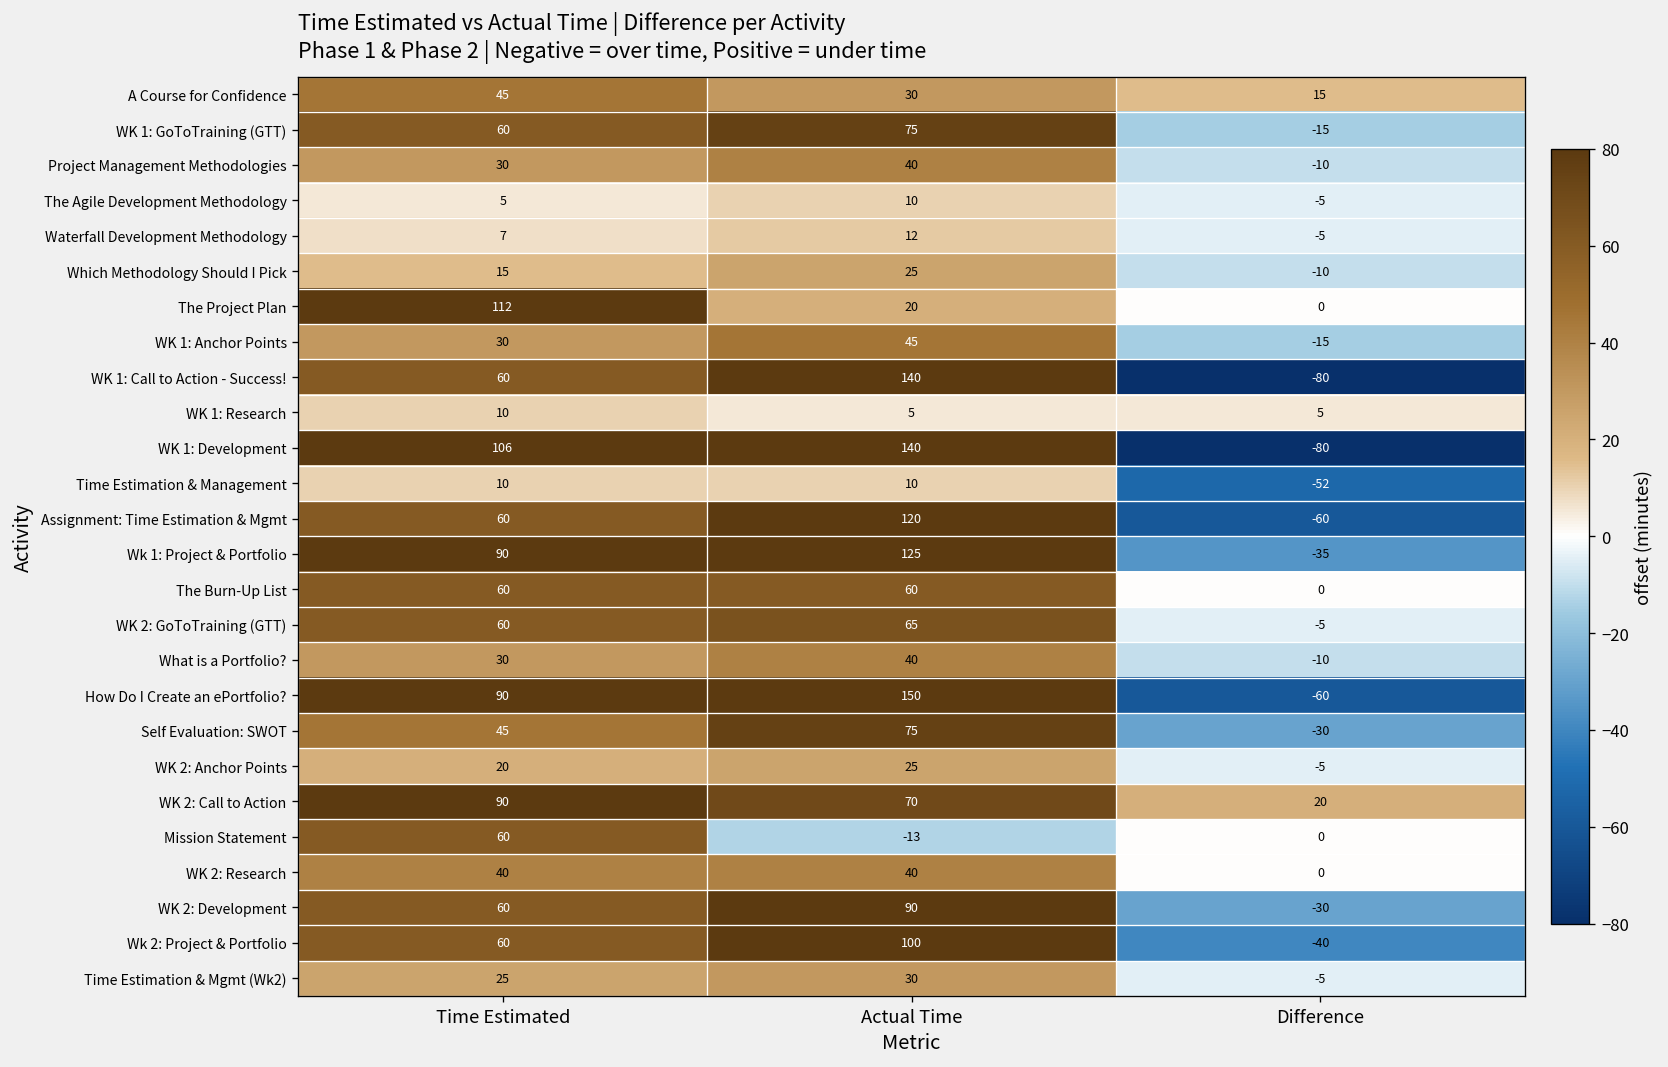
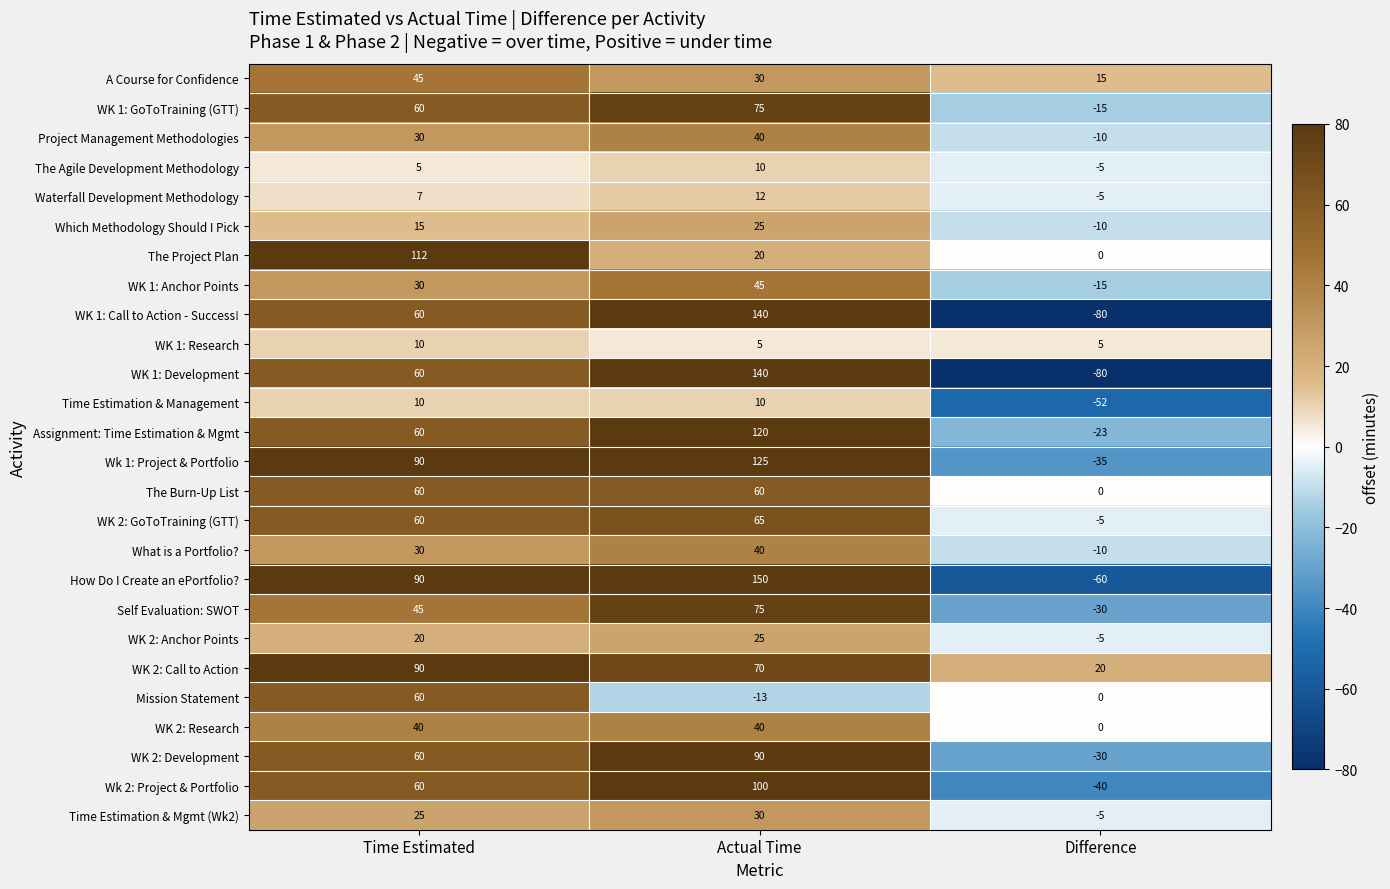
  {
    "A Course for Confidence": {
      "Time Estimated": 45,
      "Actual Time": 30,
      "Difference": 15
    },
    "WK 1: GoToTraining (GTT)": {
      "Time Estimated": 60,
      "Actual Time": 75,
      "Difference": -15
    },
    "Project Management Methodologies": {
      "Time Estimated": 30,
      "Actual Time": 40,
      "Difference": -10
    },
    "The Agile Development Methodology": {
      "Time Estimated": 5,
      "Actual Time": 10,
      "Difference": -5
    },
    "Waterfall Development Methodology": {
      "Time Estimated": 7,
      "Actual Time": 12,
      "Difference": -5
    },
    "Which Methodology Should I Pick": {
      "Time Estimated": 15,
      "Actual Time": 25,
      "Difference": -10
    },
    "The Project Plan": {
      "Time Estimated": 112,
      "Actual Time": 20,
      "Difference": 0
    },
    "WK 1: Anchor Points": {
      "Time Estimated": 30,
      "Actual Time": 45,
      "Difference": -15
    },
    "WK 1: Call to Action - Success!": {
      "Time Estimated": 60,
      "Actual Time": 140,
      "Difference": -80
    },
    "WK 1: Research": {
      "Time Estimated": 10,
      "Actual Time": 5,
      "Difference": 5
    },
    "WK 1: Development": {
-     "Time Estimated": 106,
+     "Time Estimated": 60,
      "Actual Time": 140,
      "Difference": -80
    },
    "Time Estimation & Management": {
      "Time Estimated": 10,
      "Actual Time": 10,
      "Difference": -52
    },
    "Assignment: Time Estimation & Mgmt": {
      "Time Estimated": 60,
      "Actual Time": 120,
-     "Difference": -60
+     "Difference": -23
    },
    "Wk 1: Project & Portfolio": {
      "Time Estimated": 90,
      "Actual Time": 125,
      "Difference": -35
    },
    "The Burn-Up List": {
      "Time Estimated": 60,
      "Actual Time": 60,
      "Difference": 0
    },
    "WK 2: GoToTraining (GTT)": {
      "Time Estimated": 60,
      "Actual Time": 65,
      "Difference": -5
    },
    "What is a Portfolio?": {
      "Time Estimated": 30,
      "Actual Time": 40,
      "Difference": -10
    },
    "How Do I Create an ePortfolio?": {
      "Time Estimated": 90,
      "Actual Time": 150,
      "Difference": -60
    },
    "Self Evaluation: SWOT": {
      "Time Estimated": 45,
      "Actual Time": 75,
      "Difference": -30
    },
    "WK 2: Anchor Points": {
      "Time Estimated": 20,
      "Actual Time": 25,
      "Difference": -5
    },
    "WK 2: Call to Action": {
      "Time Estimated": 90,
      "Actual Time": 70,
      "Difference": 20
    },
    "Mission Statement": {
      "Time Estimated": 60,
      "Actual Time": -13,
      "Difference": 0
    },
    "WK 2: Research": {
      "Time Estimated": 40,
      "Actual Time": 40,
      "Difference": 0
    },
    "WK 2: Development": {
      "Time Estimated": 60,
      "Actual Time": 90,
      "Difference": -30
    },
    "Wk 2: Project & Portfolio": {
      "Time Estimated": 60,
      "Actual Time": 100,
      "Difference": -40
    },
    "Time Estimation & Mgmt (Wk2)": {
      "Time Estimated": 25,
      "Actual Time": 30,
      "Difference": -5
    }
  }
